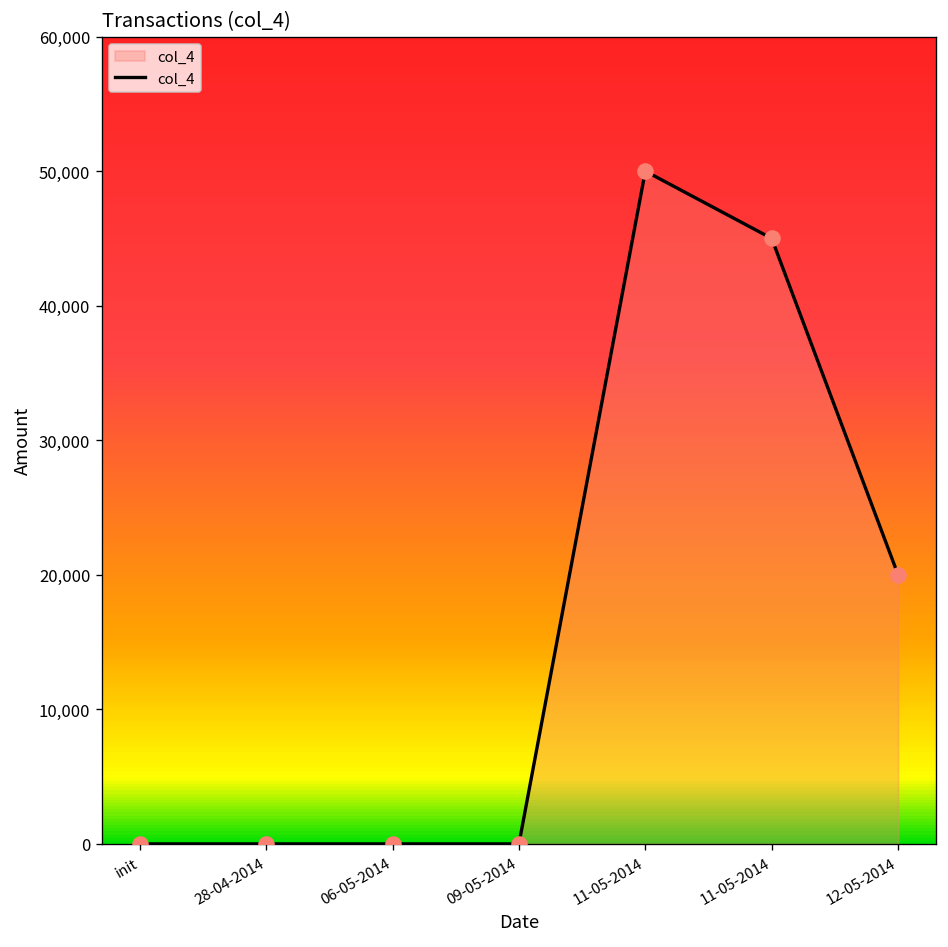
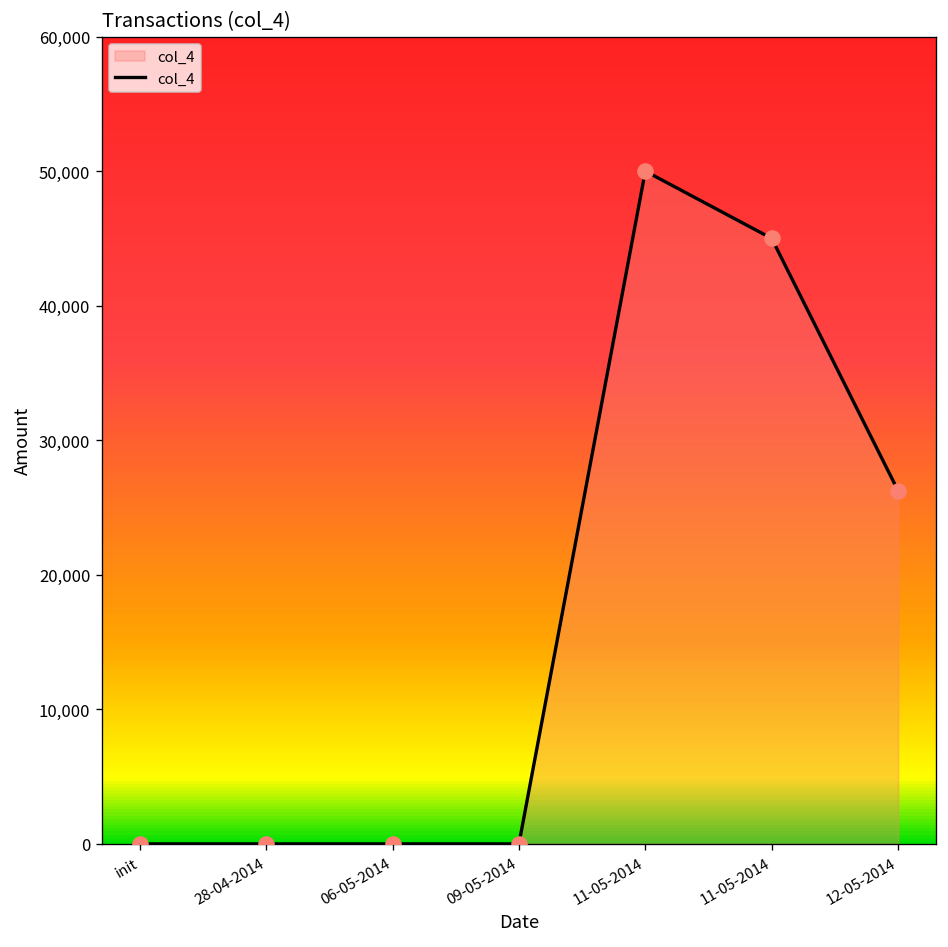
  {
    "init": "0",
    "28-04-2014": "0",
    "06-05-2014": "0",
    "09-05-2014": "0",
-   "12-05-2014": "20,000"
+   "12-05-2014": "26,200"
  }
